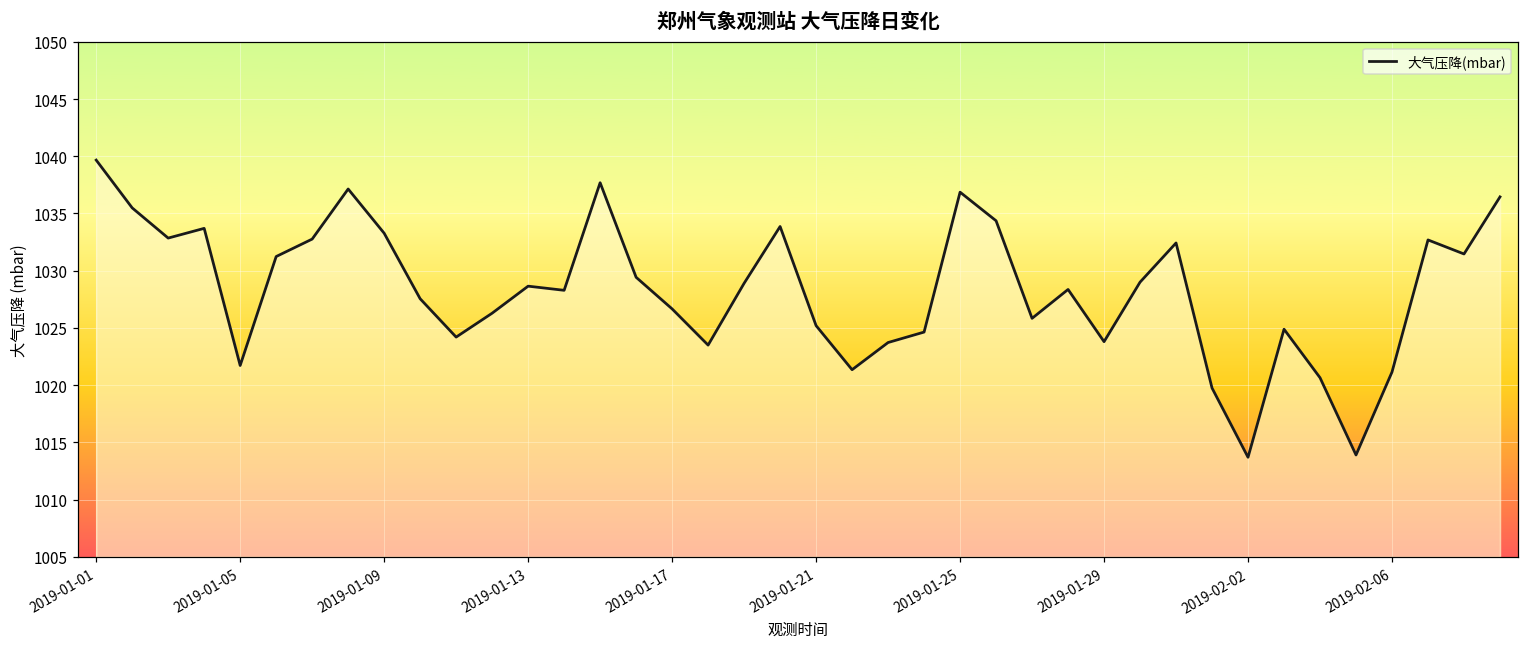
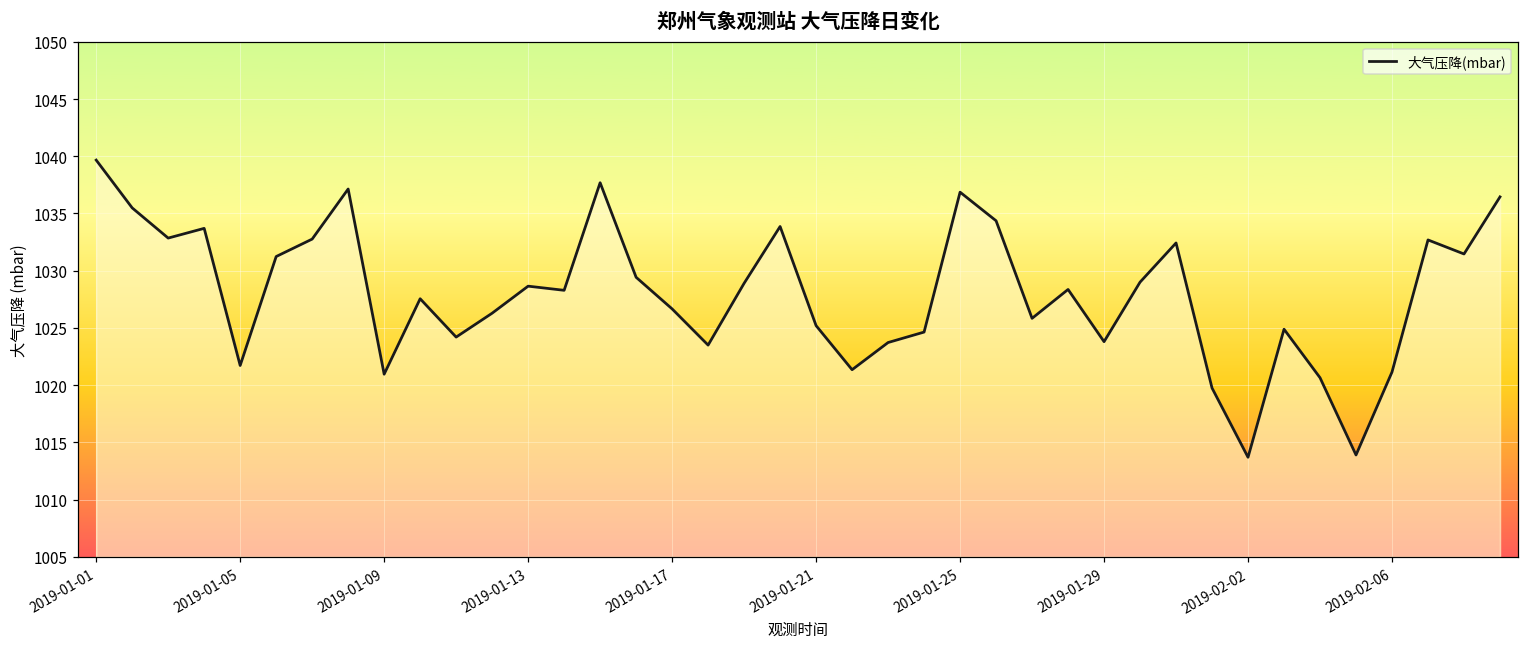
  {
    "2019-01-01": 1039.7,
    "2019-01-05": 1021.7,
-   "2019-01-09": 1033.3,
+   "2019-01-09": 1021.0,
    "2019-01-13": 1028.7,
    "2019-01-17": 1026.7,
    "2019-01-21": 1025.2,
    "2019-01-25": 1036.9,
    "2019-01-29": 1023.8,
    "2019-02-02": 1013.7,
    "2019-02-06": 1021.2
  }
